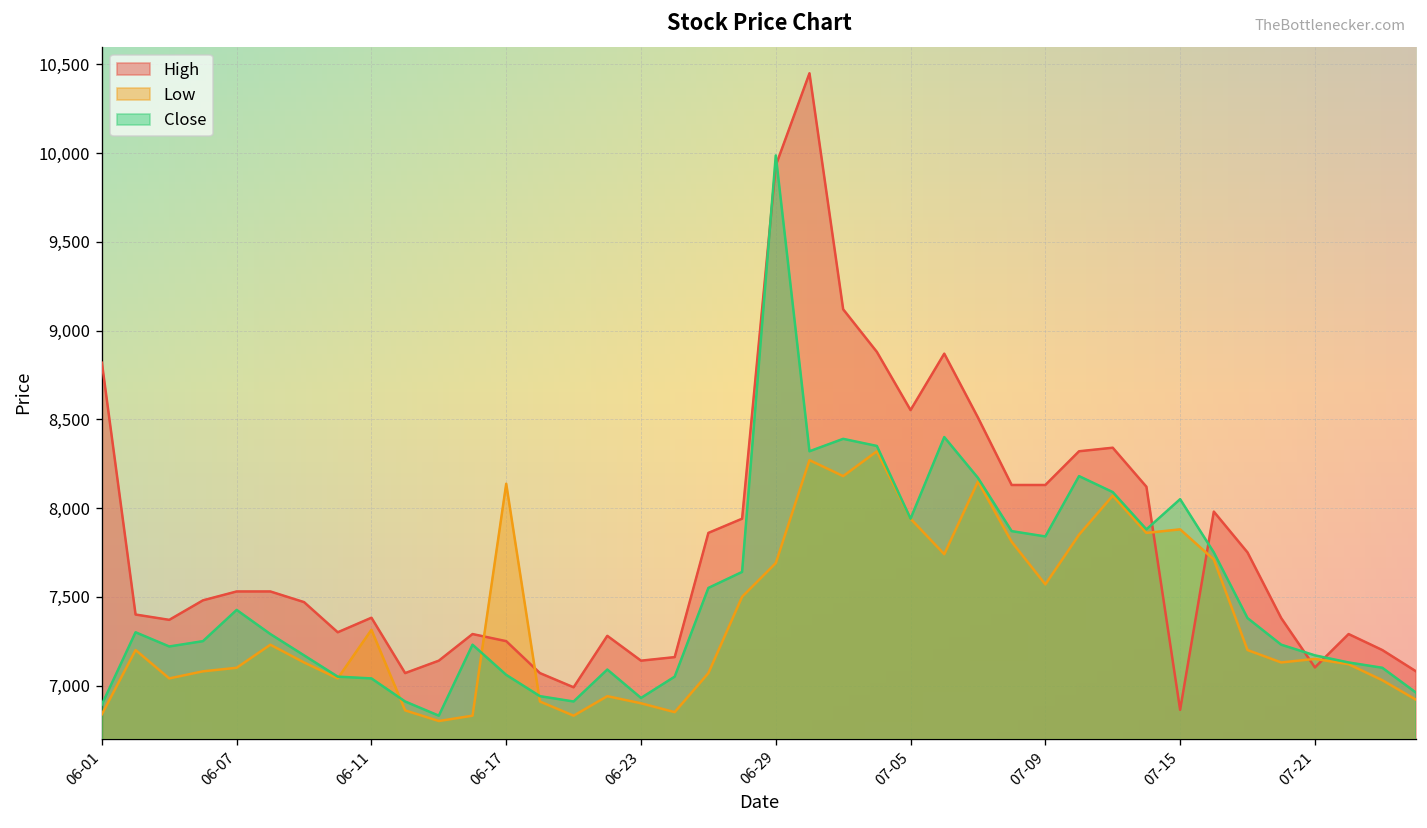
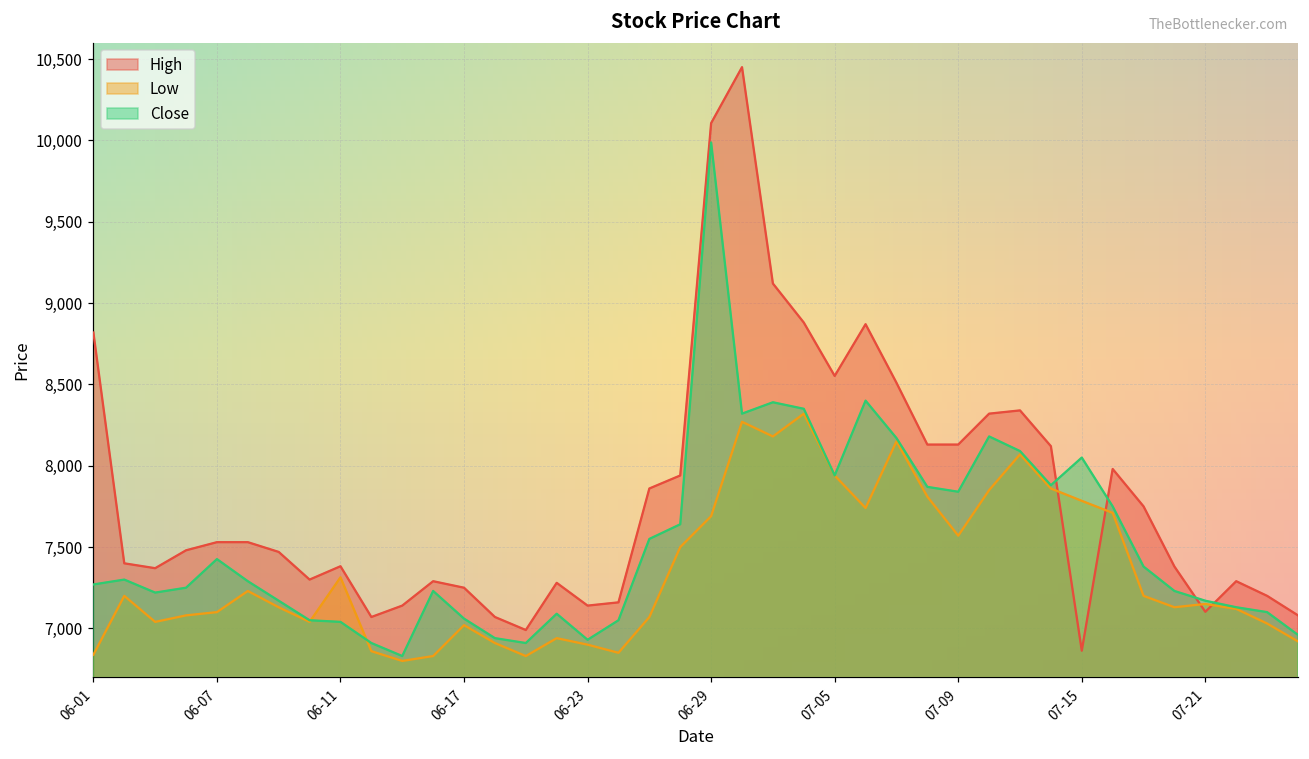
  {
    "High": {
      "06-01": "8,820",
      "06-07": "7,530",
      "06-11": "7,380",
      "06-17": "7,250",
      "06-23": "7,140",
-     "06-29": "9,930",
+     "06-29": "10,110",
      "07-05": "8,550",
      "07-09": "8,130",
      "07-15": "6,860",
      "07-21": "7,100"
    },
    "Low": {
      "06-01": "6,840",
      "06-07": "7,100",
      "06-11": "7,310",
-     "06-17": "8,140",
+     "06-17": "7,020",
      "06-23": "6,900",
      "06-29": "7,690",
      "07-09": "7,570",
-     "07-15": "7,880",
+     "07-15": "7,780",
      "07-21": "7,150"
    },
    "Close": {
-     "06-01": "6,890",
+     "06-01": "7,270",
      "06-07": "7,430",
      "06-11": "7,040",
      "06-17": "7,060",
      "06-23": "6,930",
      "06-29": "9,990",
      "07-09": "7,840",
      "07-15": "8,050",
      "07-21": "7,170"
    }
  }
